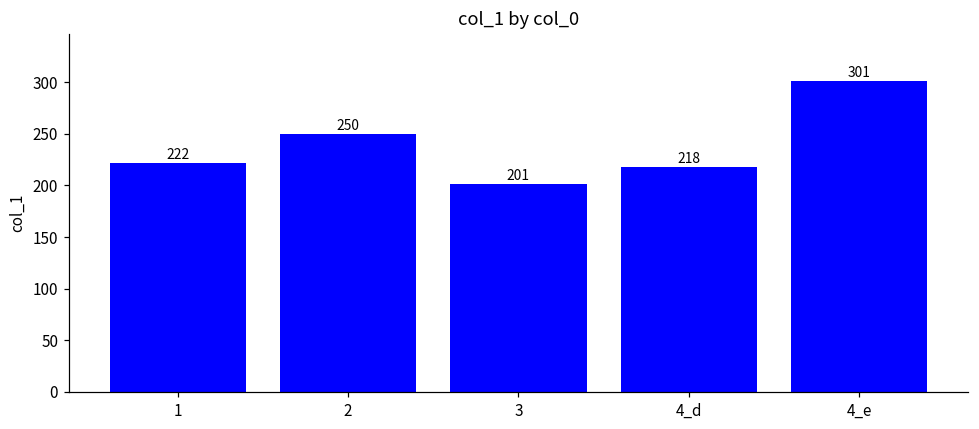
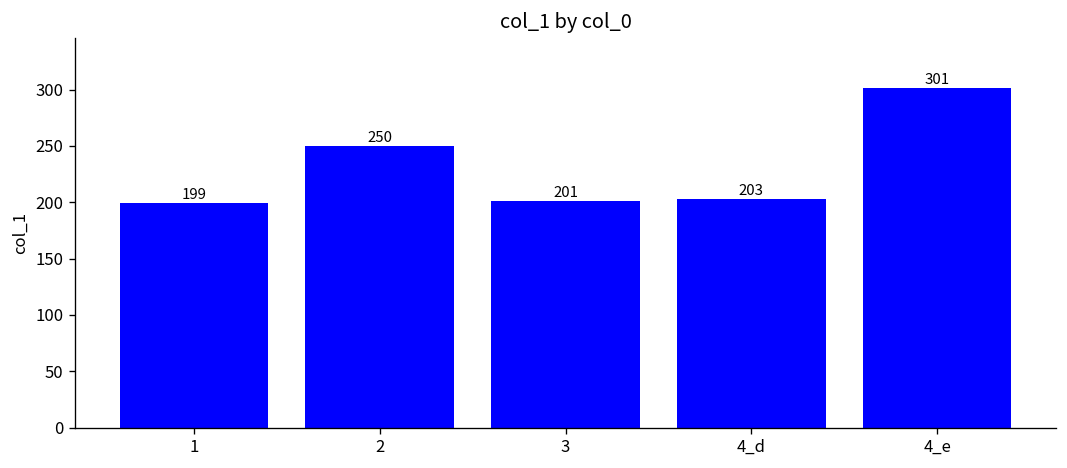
  {
-   "1": 222,
+   "1": 199,
    "2": 250,
    "3": 201,
-   "4_d": 218,
+   "4_d": 203,
    "4_e": 301
  }
